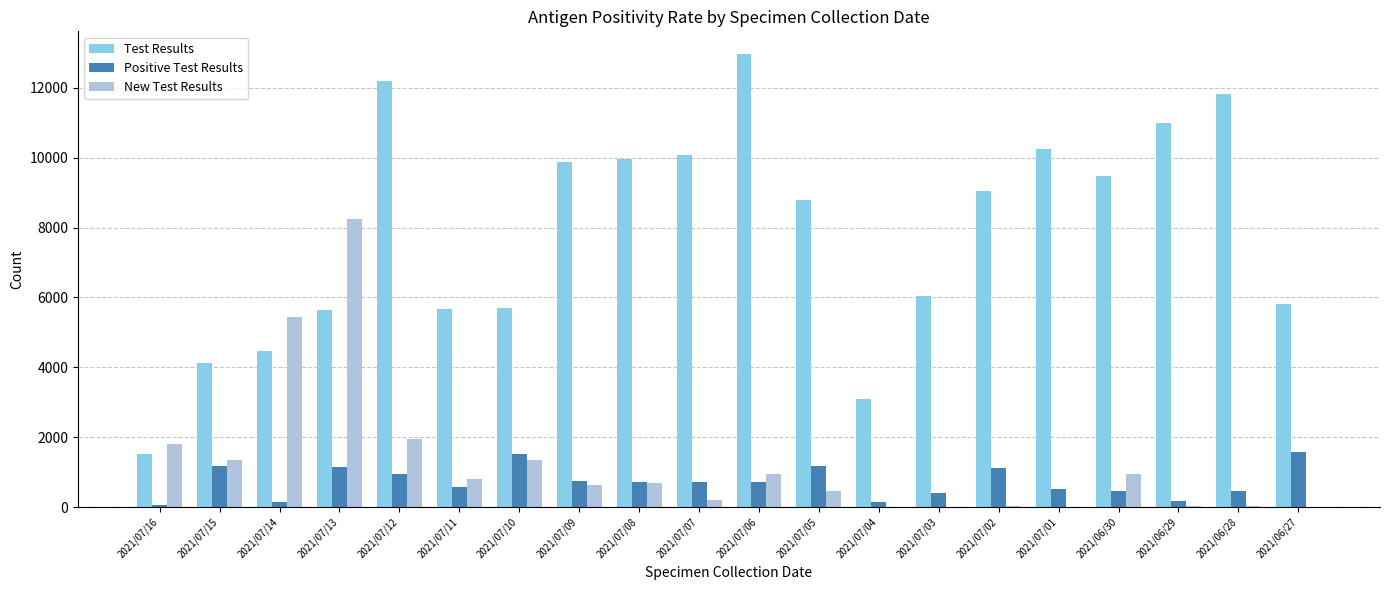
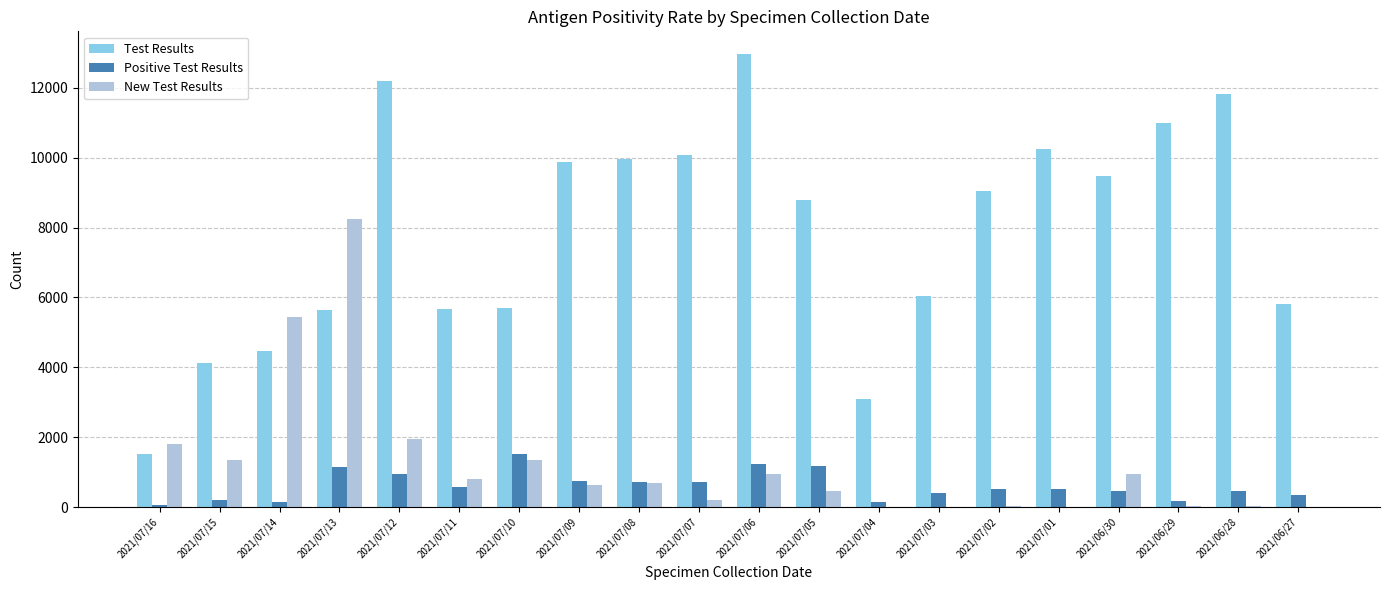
  {
    "Positive Test Results": {
-     "2021/07/15": 1200,
+     "2021/07/15": 200,
      "2021/07/14": 100,
      "2021/07/13": 1100,
      "2021/07/12": 900,
      "2021/07/11": 600,
      "2021/07/10": 1500,
      "2021/07/09": 700,
      "2021/07/08": 700,
      "2021/07/07": 700,
-     "2021/07/06": 700,
+     "2021/07/06": 1200,
      "2021/07/05": 1200,
      "2021/07/04": 100,
      "2021/07/03": 400,
-     "2021/07/02": 1100,
+     "2021/07/02": 500,
      "2021/07/01": 500,
      "2021/06/30": 500,
      "2021/06/29": 200,
      "2021/06/28": 500,
-     "2021/06/27": 1600
+     "2021/06/27": 300
    }
  }
